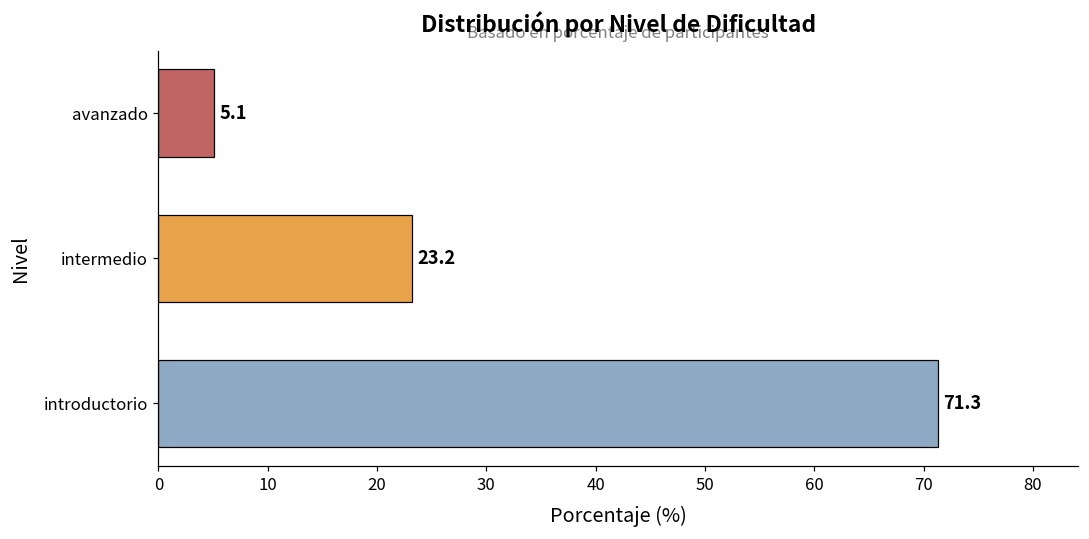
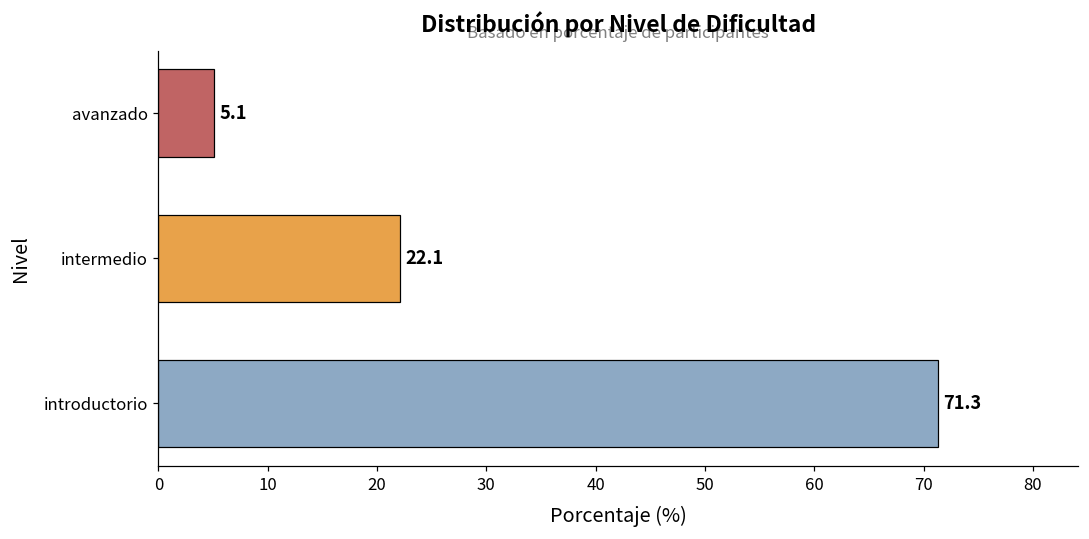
  {
    "avanzado": 5.1,
-   "intermedio": 23.2,
+   "intermedio": 22.1,
    "introductorio": 71.3
  }
